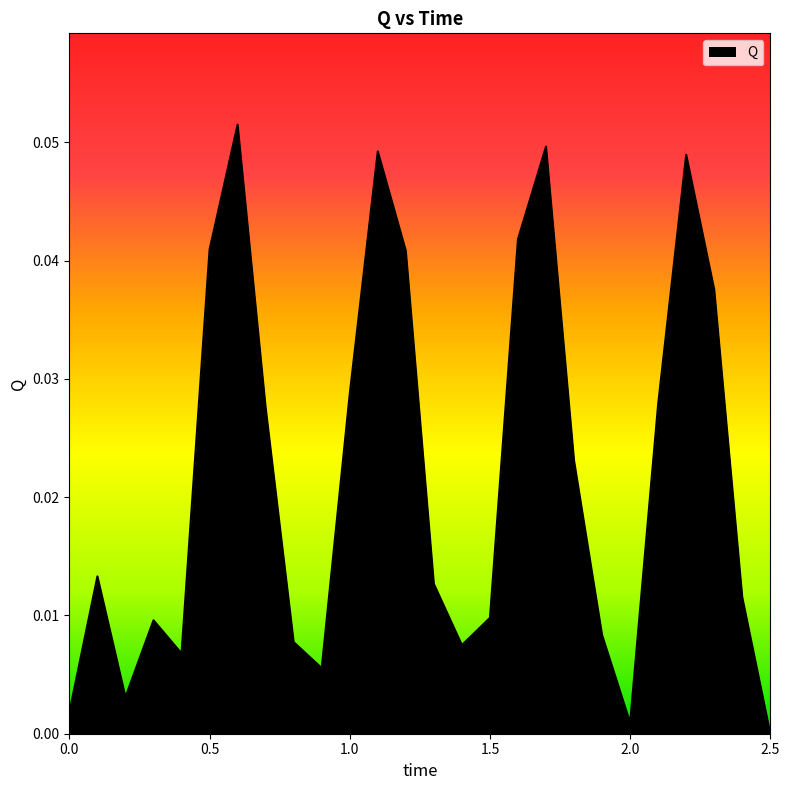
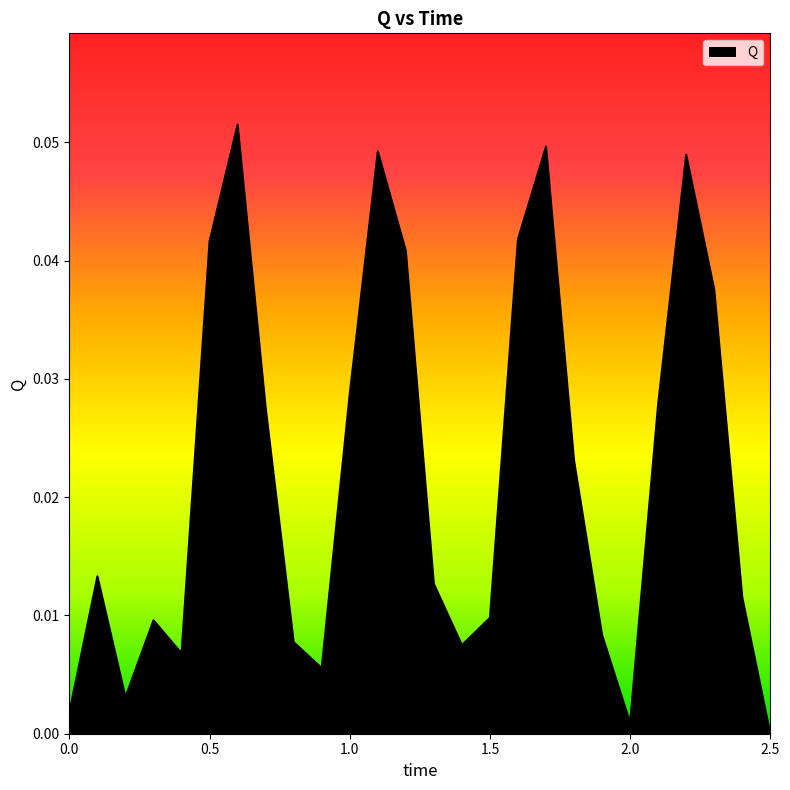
  {
    "0.0": 0.0018,
-   "0.5": 0.0409,
+   "0.5": 0.0416,
    "1.0": 0.0287,
    "1.5": 0.0098,
    "2.0": 0.0009,
    "2.5": 0.0000
  }
